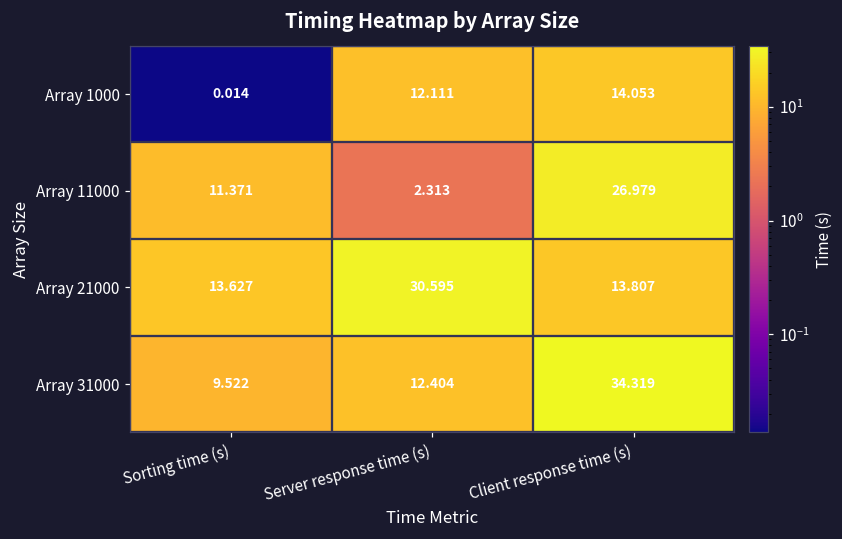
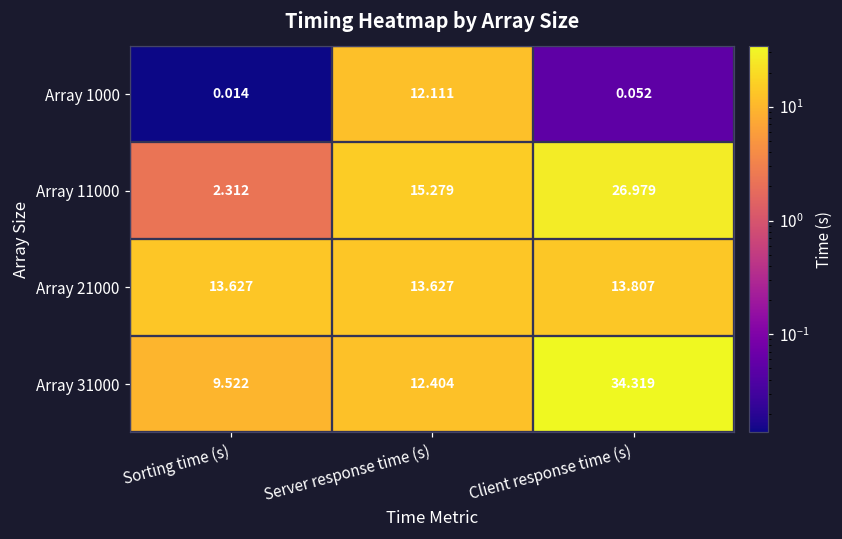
  {
    "Array 1000": {
      "Sorting time (s)": 0.014,
      "Server response time (s)": 12.111,
-     "Client response time (s)": 14.053
+     "Client response time (s)": 0.052
    },
    "Array 11000": {
-     "Sorting time (s)": 11.371,
-     "Server response time (s)": 2.313,
+     "Sorting time (s)": 2.312,
+     "Server response time (s)": 15.279,
      "Client response time (s)": 26.979
    },
    "Array 21000": {
      "Sorting time (s)": 13.627,
-     "Server response time (s)": 30.595,
+     "Server response time (s)": 13.627,
      "Client response time (s)": 13.807
    },
    "Array 31000": {
      "Sorting time (s)": 9.522,
      "Server response time (s)": 12.404,
      "Client response time (s)": 34.319
    }
  }
